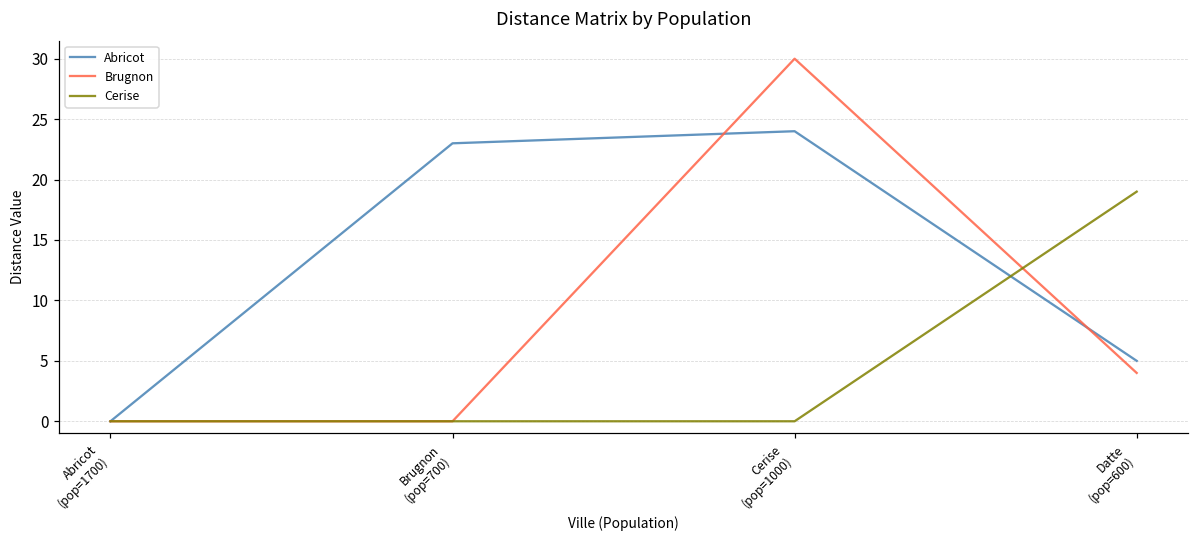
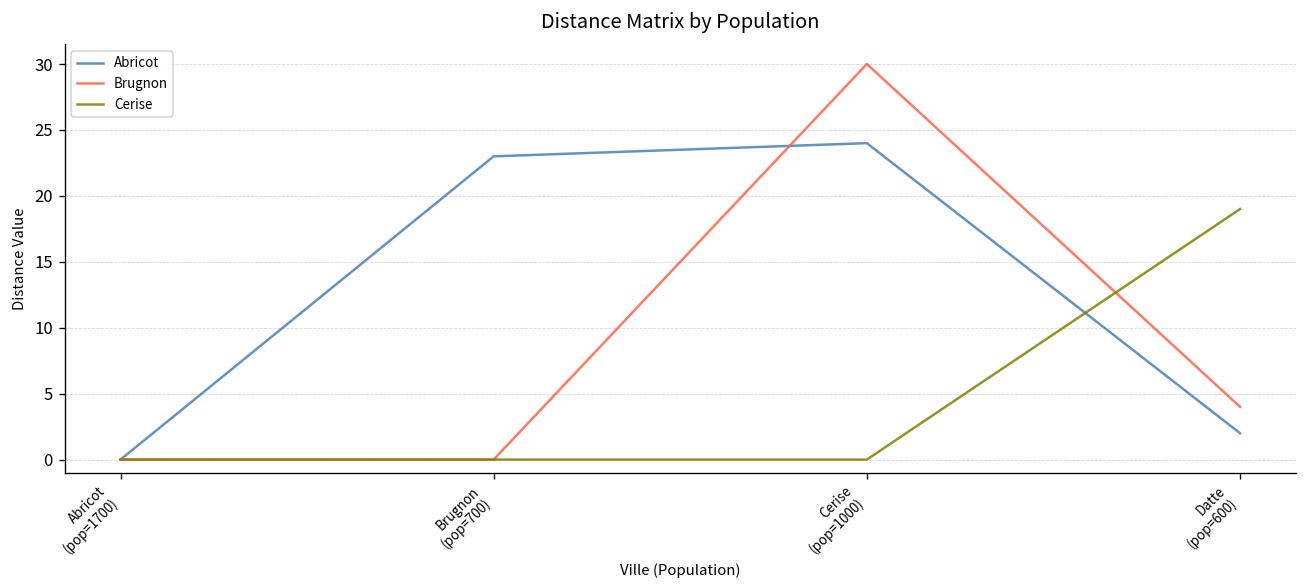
  {
    "Abricot": {
      "Brugnon (pop=700)": 23,
      "Cerise (pop=1000)": 24,
-     "Datte (pop=600)": 5
+     "Datte (pop=600)": 2
    },
    "Brugnon": {
      "Cerise (pop=1000)": 30,
      "Datte (pop=600)": 4
    },
    "Cerise": {
      "Cerise (pop=1000)": 0,
      "Datte (pop=600)": 19
    }
  }
